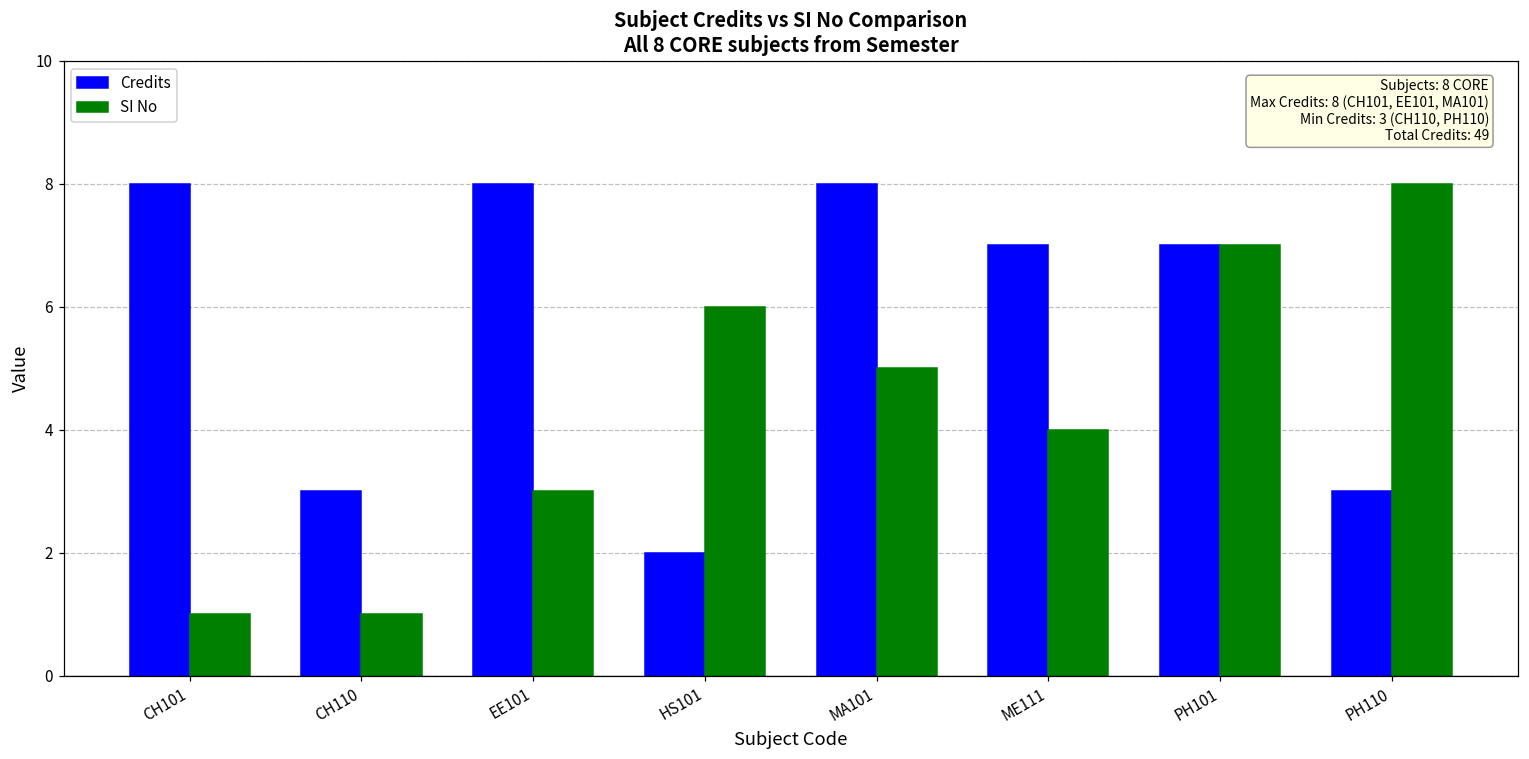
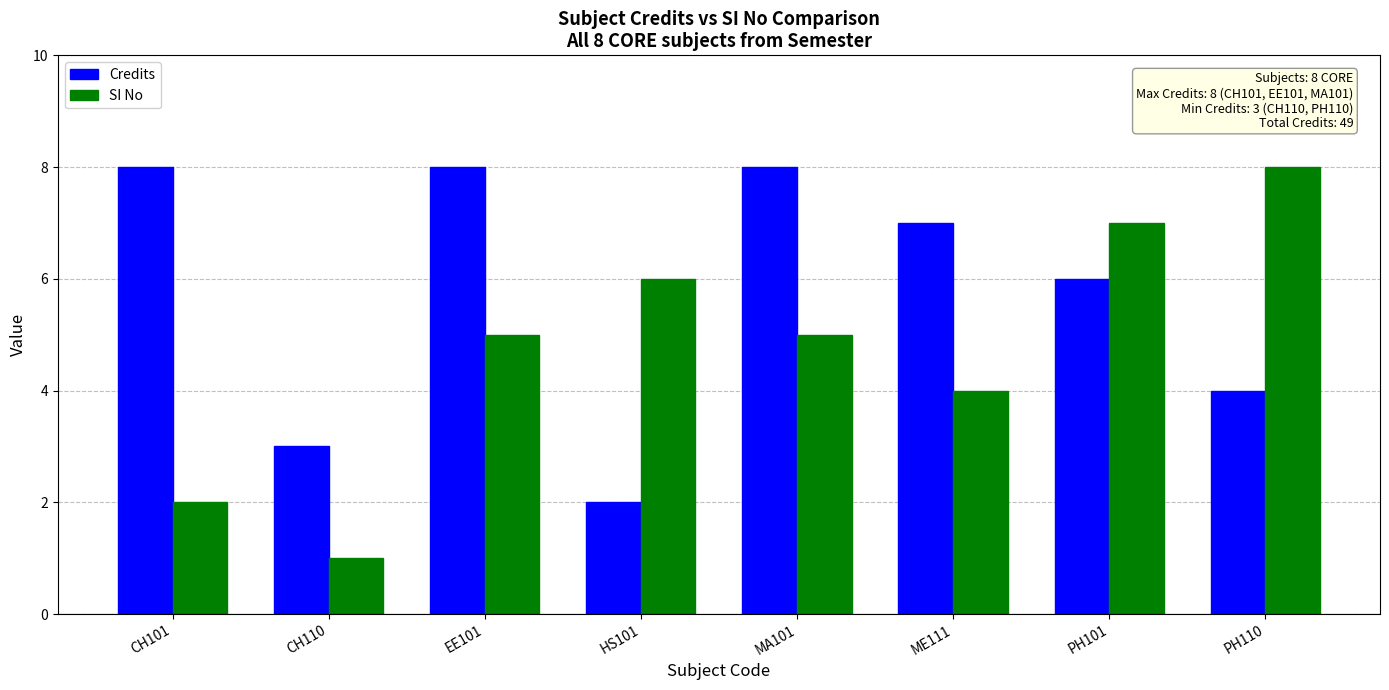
  {
    "Credits": {
      "CH101": 8,
      "CH110": 3,
      "EE101": 8,
      "HS101": 2,
      "MA101": 8,
      "ME111": 7,
-     "PH101": 7,
-     "PH110": 3
+     "PH101": 6,
+     "PH110": 4
    },
    "SI No": {
-     "CH101": 1,
+     "CH101": 2,
      "CH110": 1,
-     "EE101": 3,
+     "EE101": 5,
      "HS101": 6,
      "MA101": 5,
      "ME111": 4,
      "PH101": 7,
      "PH110": 8
    }
  }
